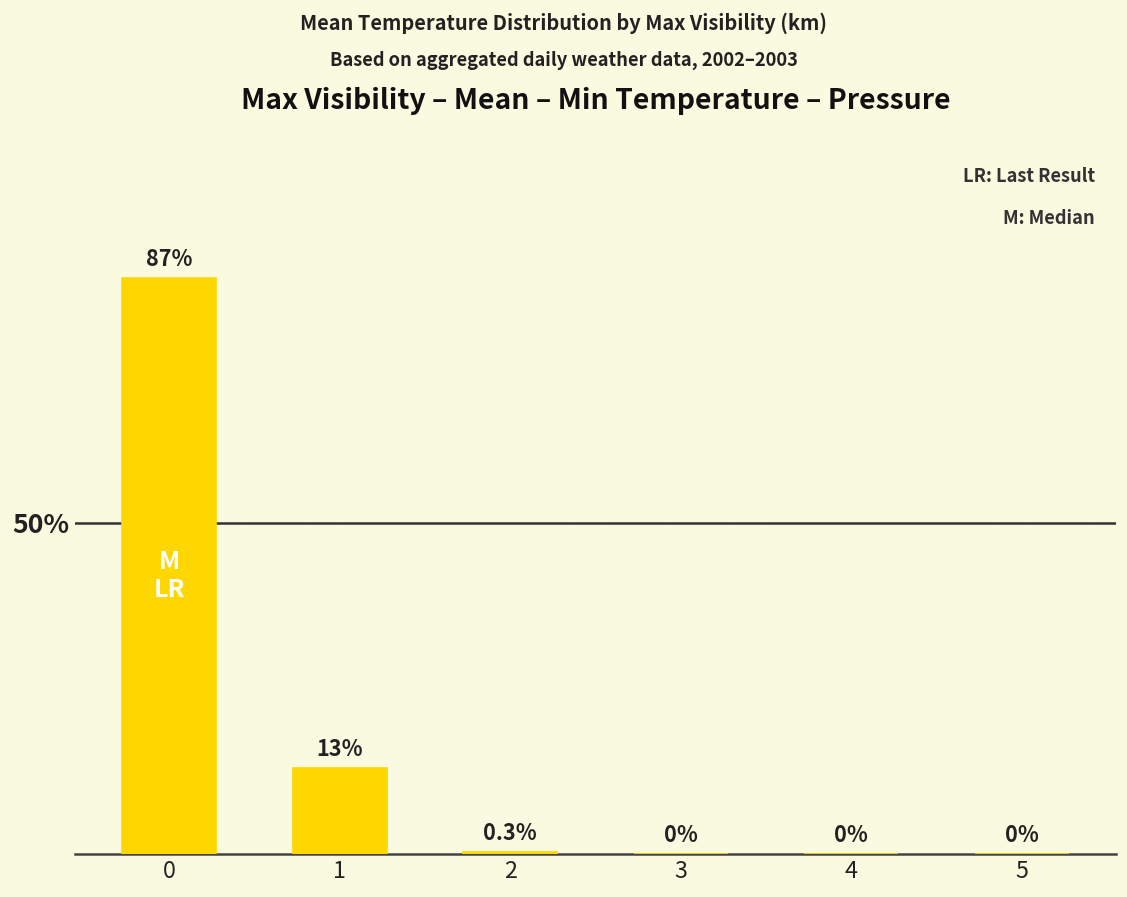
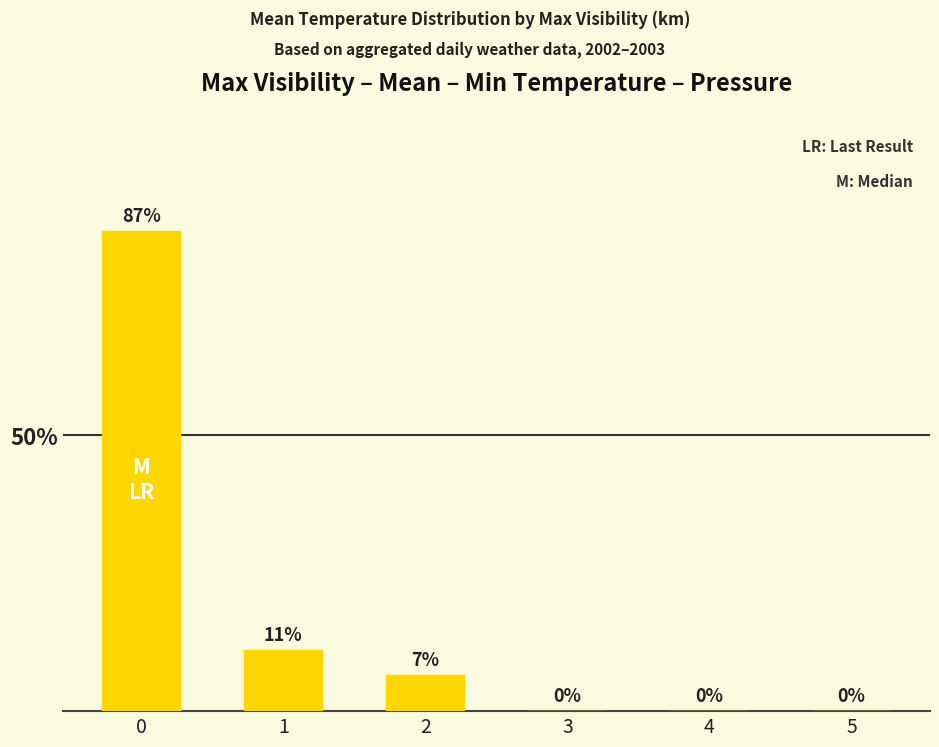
  {
    "0": "87%",
-   "1": "13%",
-   "2": "0.3%",
+   "1": "11%",
+   "2": "7%",
    "3": "0%",
    "4": "0%",
    "5": "0%"
  }
